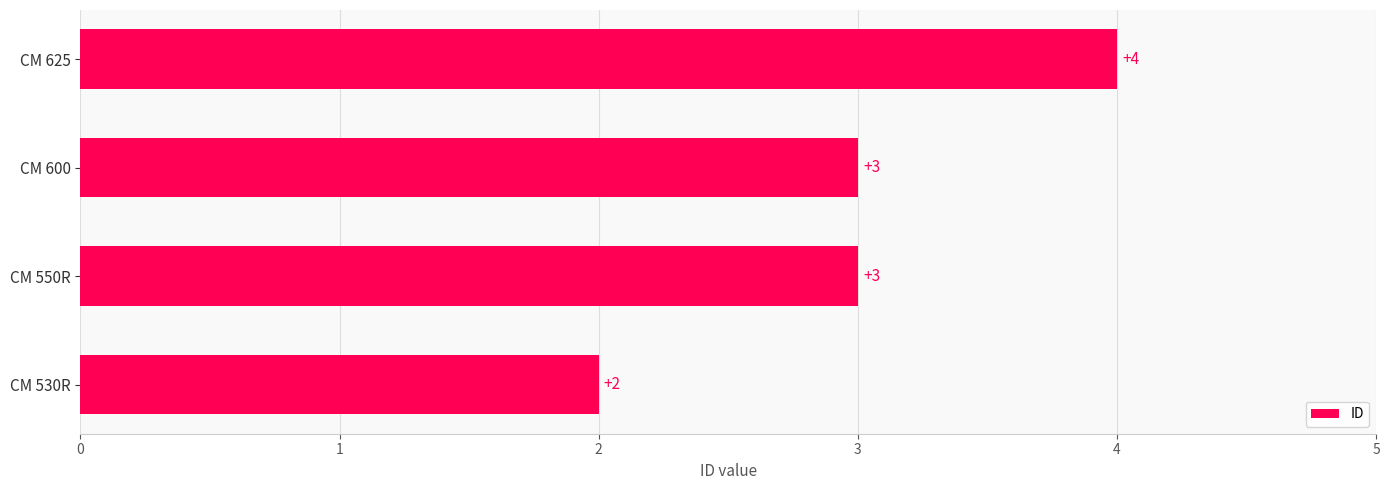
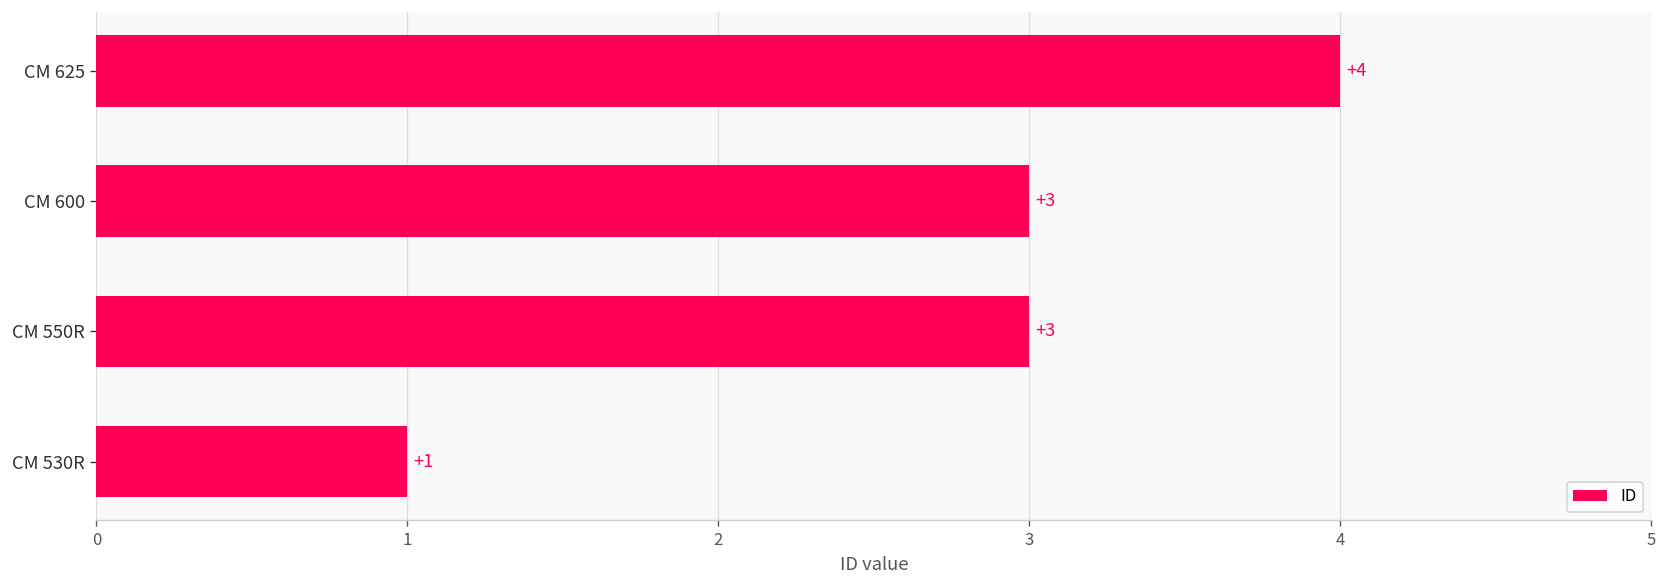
  {
    "CM 625": "+4",
    "CM 600": "+3",
    "CM 550R": "+3",
-   "CM 530R": "+2"
+   "CM 530R": "+1"
  }
